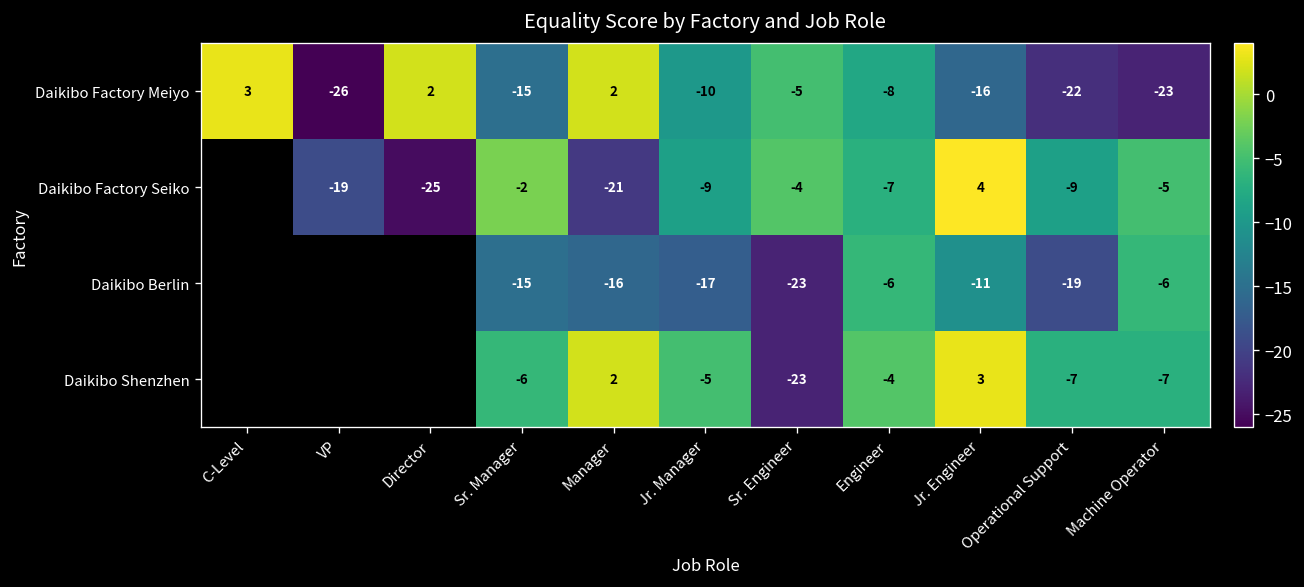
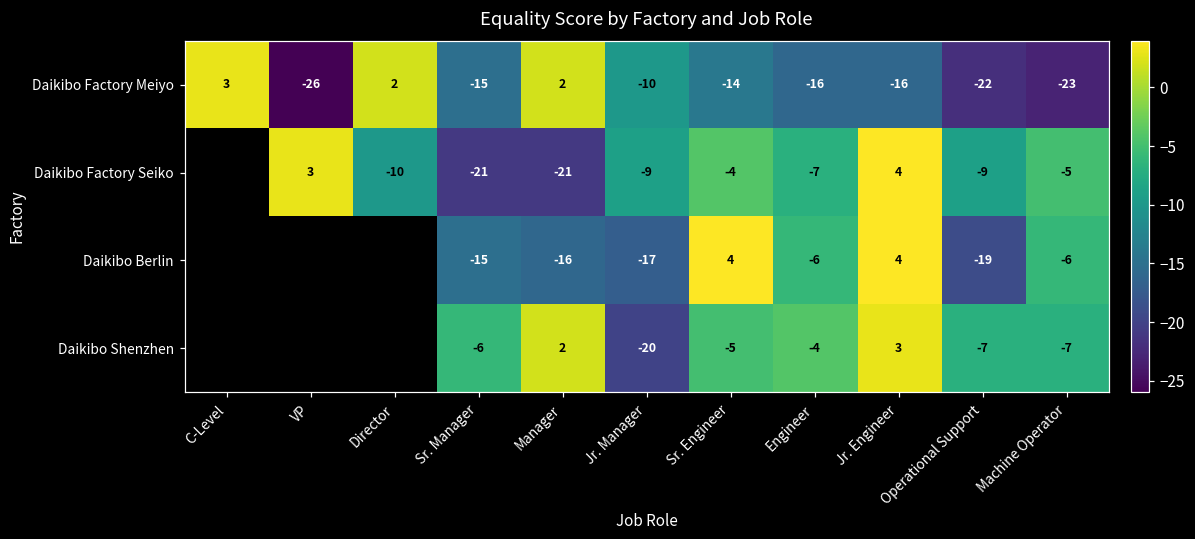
  {
    "Daikibo Factory Meiyo": {
      "C-Level": 3,
      "VP": -26,
      "Director": 2,
      "Sr. Manager": -15,
      "Manager": 2,
      "Jr. Manager": -10,
-     "Sr. Engineer": -5,
-     "Engineer": -8,
+     "Sr. Engineer": -14,
+     "Engineer": -16,
      "Jr. Engineer": -16,
      "Operational Support": -22,
      "Machine Operator": -23
    },
    "Daikibo Factory Seiko": {
-     "VP": -19,
-     "Director": -25,
-     "Sr. Manager": -2,
+     "VP": 3,
+     "Director": -10,
+     "Sr. Manager": -21,
      "Manager": -21,
      "Jr. Manager": -9,
      "Sr. Engineer": -4,
      "Engineer": -7,
      "Jr. Engineer": 4,
      "Operational Support": -9,
      "Machine Operator": -5
    },
    "Daikibo Berlin": {
      "Sr. Manager": -15,
      "Manager": -16,
      "Jr. Manager": -17,
-     "Sr. Engineer": -23,
+     "Sr. Engineer": 4,
      "Engineer": -6,
-     "Jr. Engineer": -11,
+     "Jr. Engineer": 4,
      "Operational Support": -19,
      "Machine Operator": -6
    },
    "Daikibo Shenzhen": {
      "Sr. Manager": -6,
      "Manager": 2,
-     "Jr. Manager": -5,
-     "Sr. Engineer": -23,
+     "Jr. Manager": -20,
+     "Sr. Engineer": -5,
      "Engineer": -4,
      "Jr. Engineer": 3,
      "Operational Support": -7,
      "Machine Operator": -7
    }
  }
